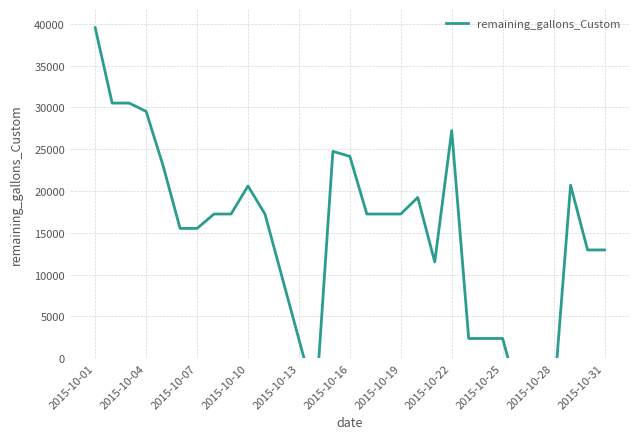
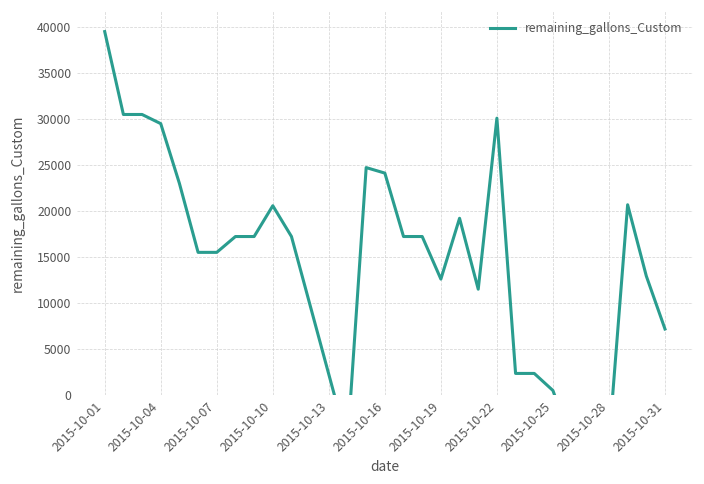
  {
    "2015-10-01": 40000,
    "2015-10-04": 30000,
    "2015-10-07": 16000,
    "2015-10-10": 21000,
    "2015-10-13": 2000,
    "2015-10-16": 24000,
-   "2015-10-19": 17000,
-   "2015-10-22": 27000,
-   "2015-10-25": 2000,
-   "2015-10-31": 13000
+   "2015-10-19": 13000,
+   "2015-10-22": 30000,
+   "2015-10-25": 0,
+   "2015-10-31": 7000
  }
